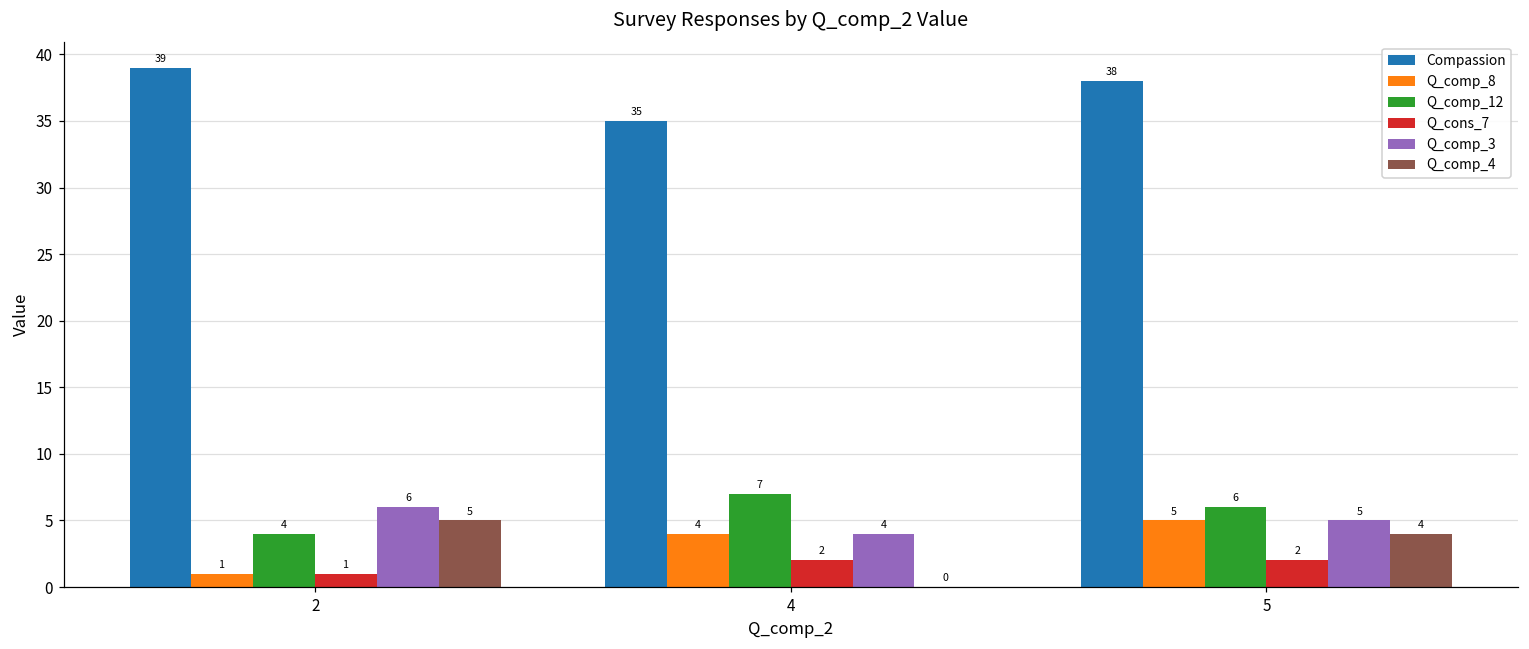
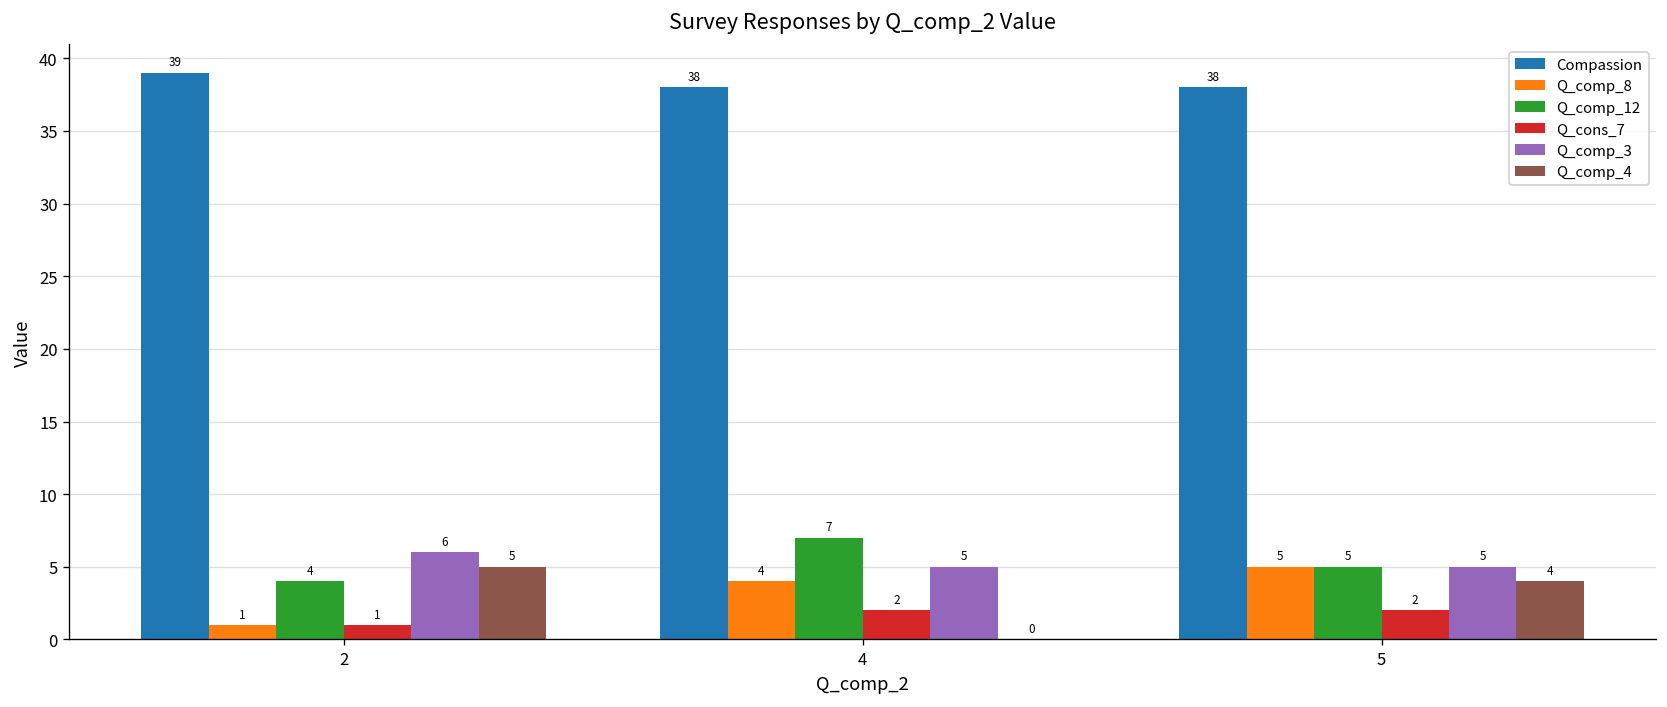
  {
    "Compassion": {
      "2": 39,
-     "4": 35,
+     "4": 38,
      "5": 38
    },
    "Q_comp_8": {
      "2": 1,
      "4": 4,
      "5": 5
    },
    "Q_comp_12": {
      "2": 4,
      "4": 7,
-     "5": 6
+     "5": 5
    },
    "Q_cons_7": {
      "2": 1,
      "4": 2,
      "5": 2
    },
    "Q_comp_3": {
      "2": 6,
-     "4": 4,
+     "4": 5,
      "5": 5
    },
    "Q_comp_4": {
      "2": 5,
      "4": 0,
      "5": 4
    }
  }
